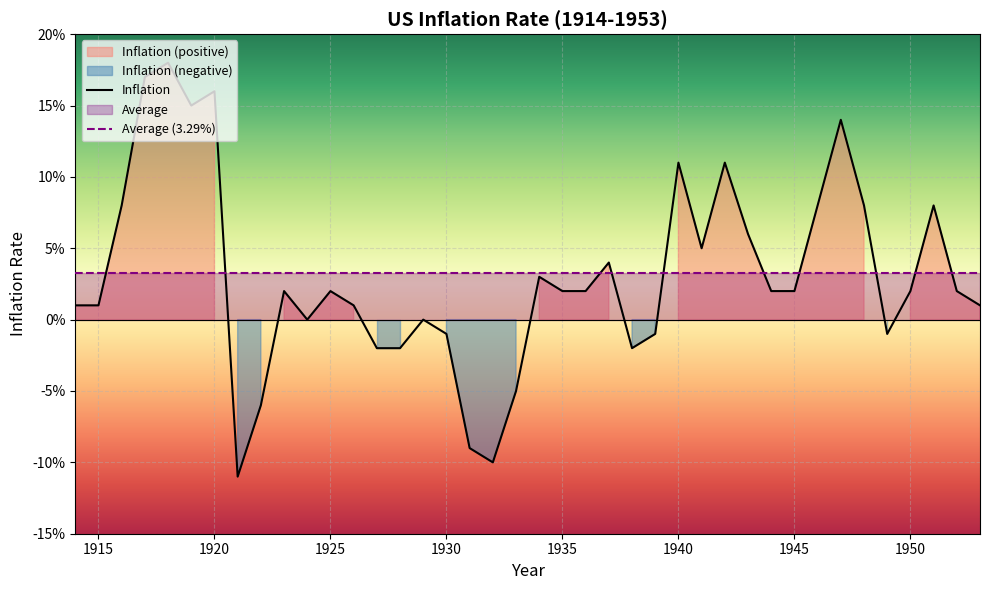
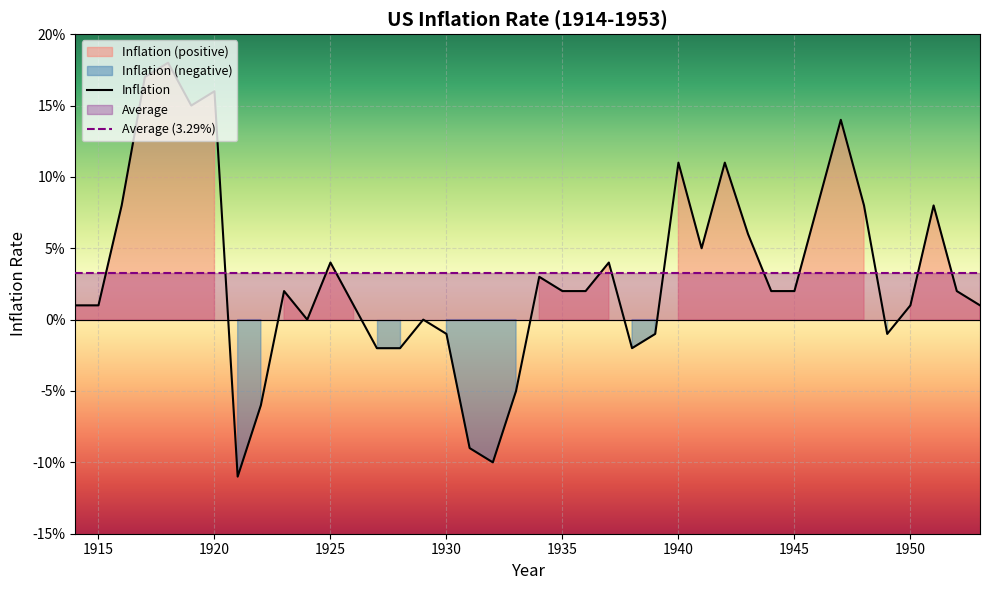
  {
    "Inflation": {
      "1915": "1.0%",
-     "1925": "2.0%",
+     "1925": "4.0%",
      "1930": "-1.0%",
      "1935": "2.0%",
      "1940": "11.0%",
      "1945": "2.0%",
-     "1950": "2.0%"
+     "1950": "1.0%"
    },
    "Average": {
      "1915": "3.3%",
      "1920": "3.3%",
      "1925": "3.3%",
      "1930": "3.3%",
      "1935": "3.3%",
      "1940": "3.3%",
      "1945": "3.3%",
      "1950": "3.3%"
    }
  }
